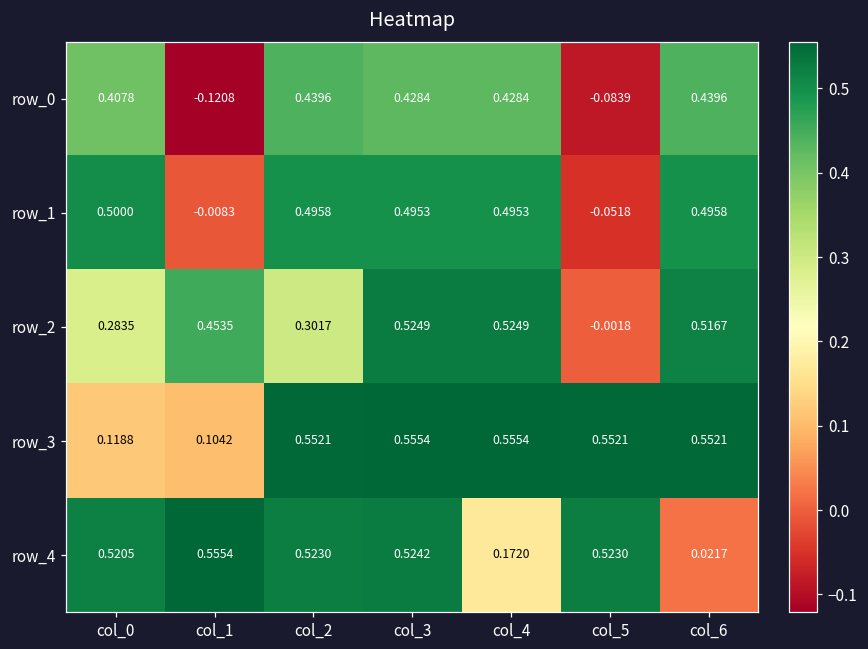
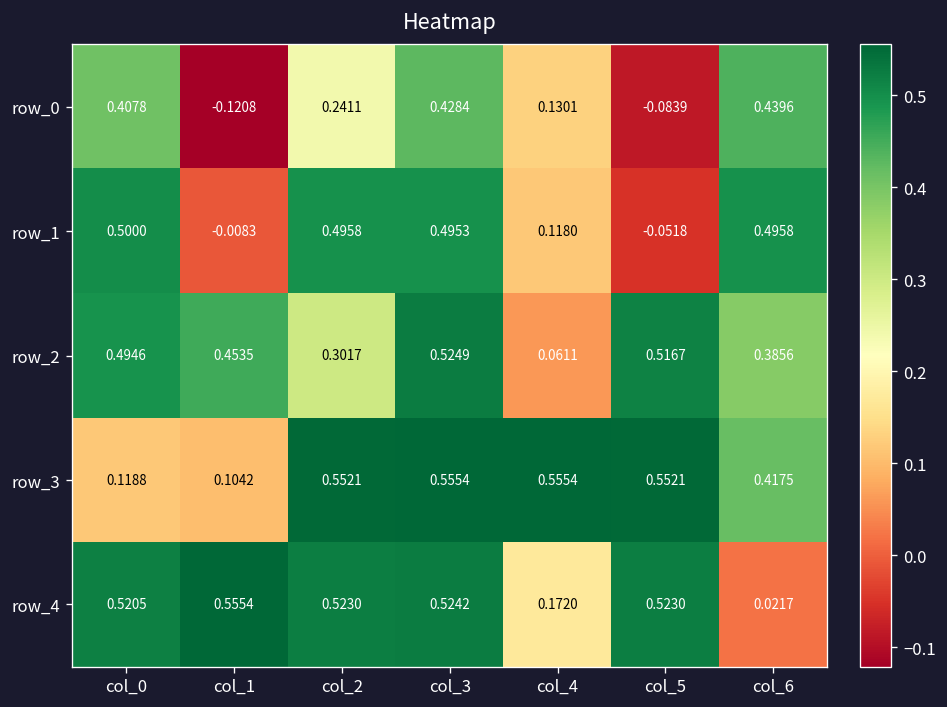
  {
    "row_0": {
      "col_0": 0.4078,
      "col_1": -0.1208,
-     "col_2": 0.4396,
+     "col_2": 0.2411,
      "col_3": 0.4284,
-     "col_4": 0.4284,
+     "col_4": 0.1301,
      "col_5": -0.0839,
      "col_6": 0.4396
    },
    "row_1": {
      "col_0": 0.5000,
      "col_1": -0.0083,
      "col_2": 0.4958,
      "col_3": 0.4953,
-     "col_4": 0.4953,
+     "col_4": 0.1180,
      "col_5": -0.0518,
      "col_6": 0.4958
    },
    "row_2": {
-     "col_0": 0.2835,
+     "col_0": 0.4946,
      "col_1": 0.4535,
      "col_2": 0.3017,
      "col_3": 0.5249,
-     "col_4": 0.5249,
-     "col_5": -0.0018,
-     "col_6": 0.5167
+     "col_4": 0.0611,
+     "col_5": 0.5167,
+     "col_6": 0.3856
    },
    "row_3": {
      "col_0": 0.1188,
      "col_1": 0.1042,
      "col_2": 0.5521,
      "col_3": 0.5554,
      "col_4": 0.5554,
      "col_5": 0.5521,
-     "col_6": 0.5521
+     "col_6": 0.4175
    },
    "row_4": {
      "col_0": 0.5205,
      "col_1": 0.5554,
      "col_2": 0.5230,
      "col_3": 0.5242,
      "col_4": 0.1720,
      "col_5": 0.5230,
      "col_6": 0.0217
    }
  }
